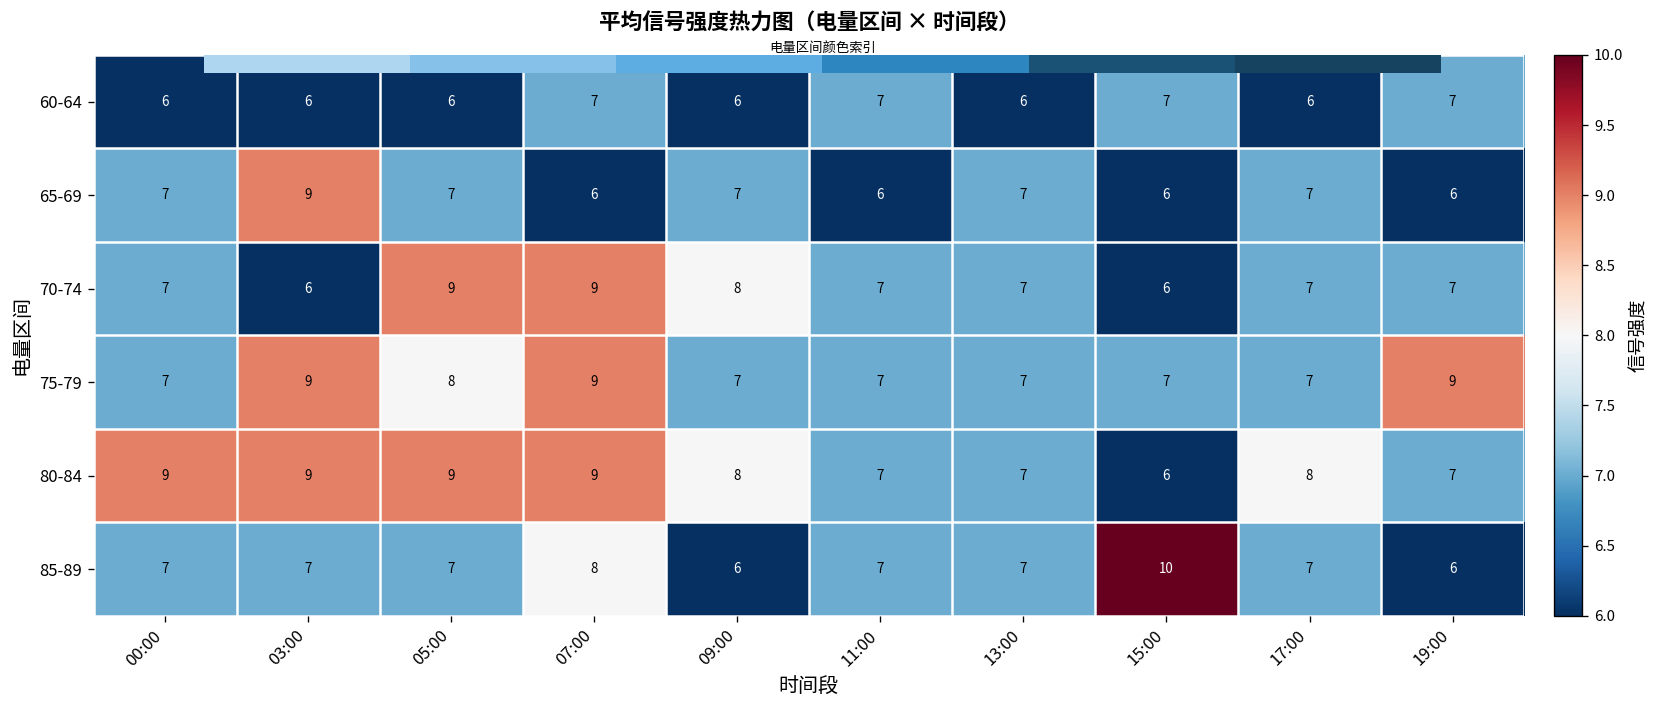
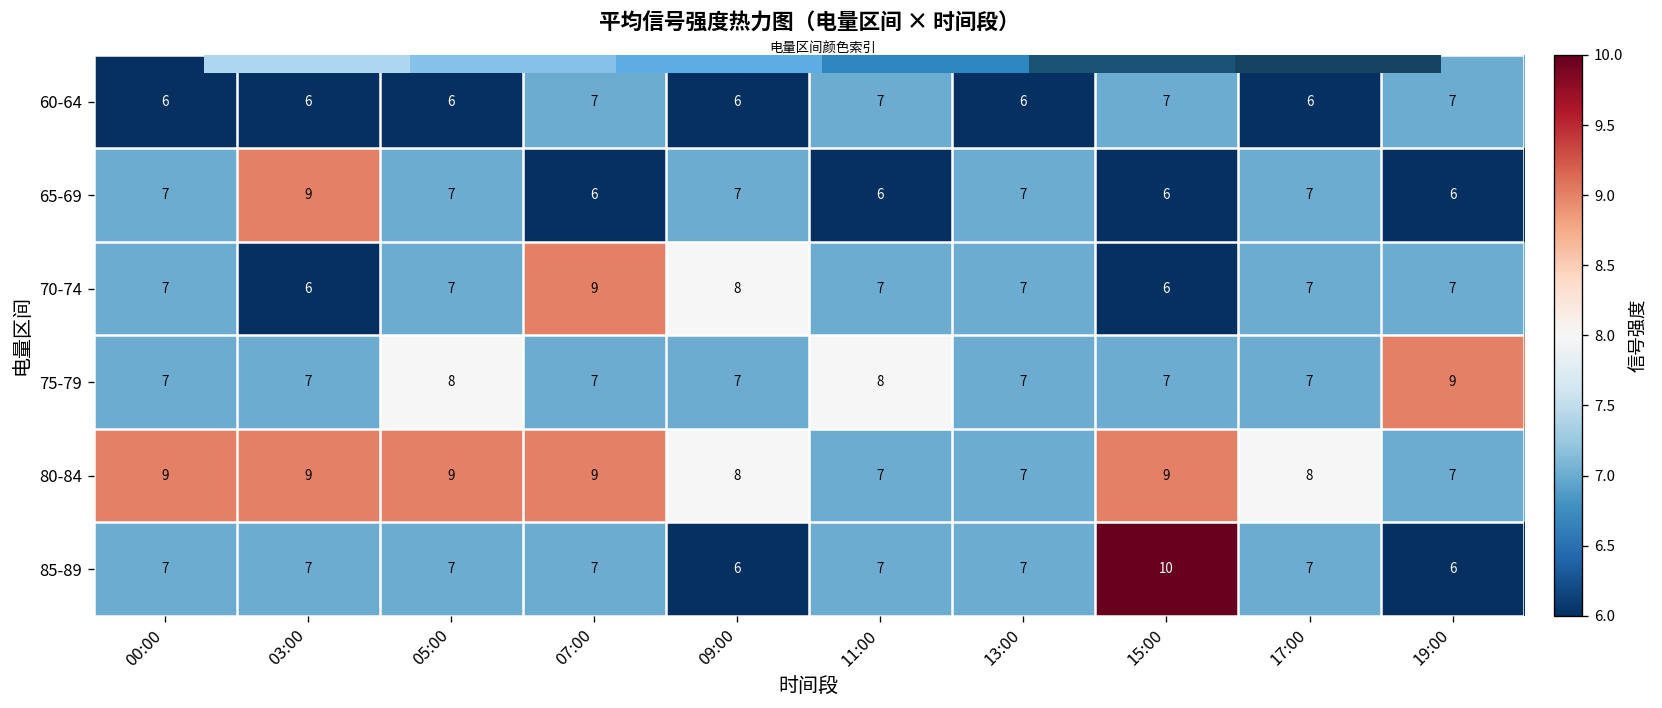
  {
    "平均信号强度热力图（电量区间 × 时间段）": {
      "60-64": {
        "00:00": 6,
        "03:00": 6,
        "05:00": 6,
        "07:00": 7,
        "09:00": 6,
        "11:00": 7,
        "13:00": 6,
        "15:00": 7,
        "17:00": 6,
        "19:00": 7
      },
      "65-69": {
        "00:00": 7,
        "03:00": 9,
        "05:00": 7,
        "07:00": 6,
        "09:00": 7,
        "11:00": 6,
        "13:00": 7,
        "15:00": 6,
        "17:00": 7,
        "19:00": 6
      },
      "70-74": {
        "00:00": 7,
        "03:00": 6,
-       "05:00": 9,
+       "05:00": 7,
        "07:00": 9,
        "09:00": 8,
        "11:00": 7,
        "13:00": 7,
        "15:00": 6,
        "17:00": 7,
        "19:00": 7
      },
      "75-79": {
        "00:00": 7,
-       "03:00": 9,
+       "03:00": 7,
        "05:00": 8,
-       "07:00": 9,
+       "07:00": 7,
        "09:00": 7,
-       "11:00": 7,
+       "11:00": 8,
        "13:00": 7,
        "15:00": 7,
        "17:00": 7,
        "19:00": 9
      },
      "80-84": {
        "00:00": 9,
        "03:00": 9,
        "05:00": 9,
        "07:00": 9,
        "09:00": 8,
        "11:00": 7,
        "13:00": 7,
-       "15:00": 6,
+       "15:00": 9,
        "17:00": 8,
        "19:00": 7
      },
      "85-89": {
        "00:00": 7,
        "03:00": 7,
        "05:00": 7,
-       "07:00": 8,
+       "07:00": 7,
        "09:00": 6,
        "11:00": 7,
        "13:00": 7,
        "15:00": 10,
        "17:00": 7,
        "19:00": 6
      }
    }
  }
